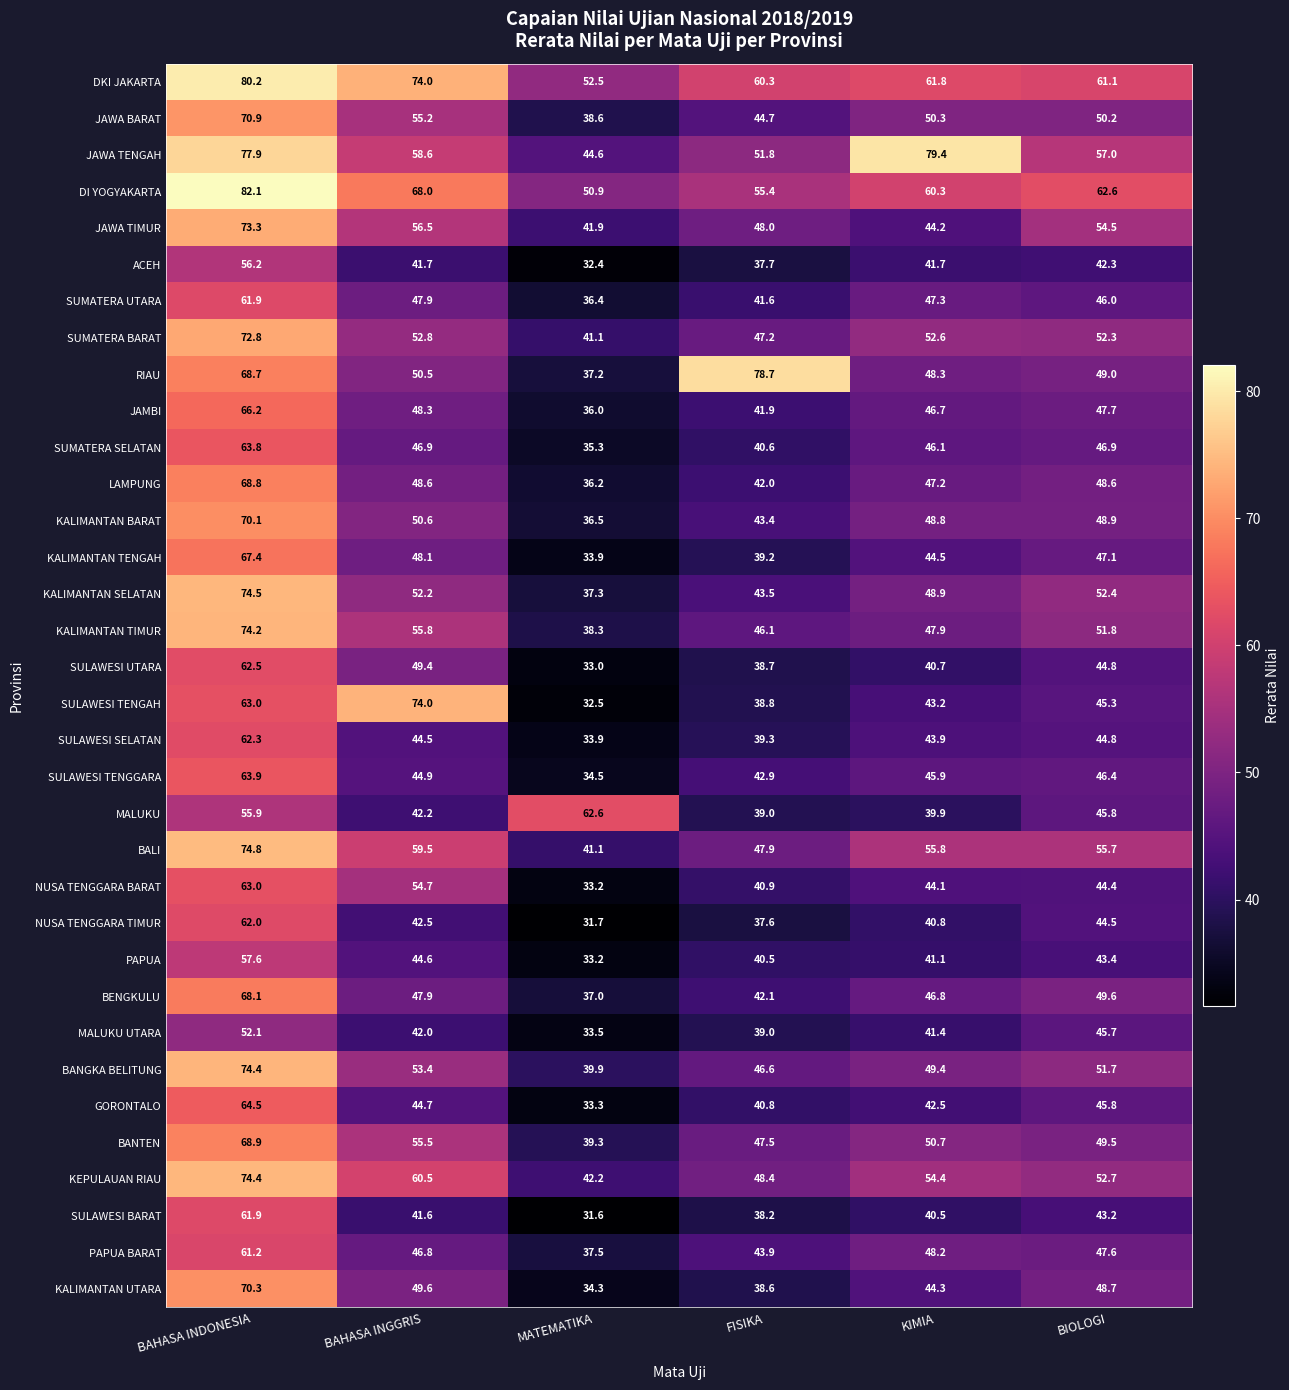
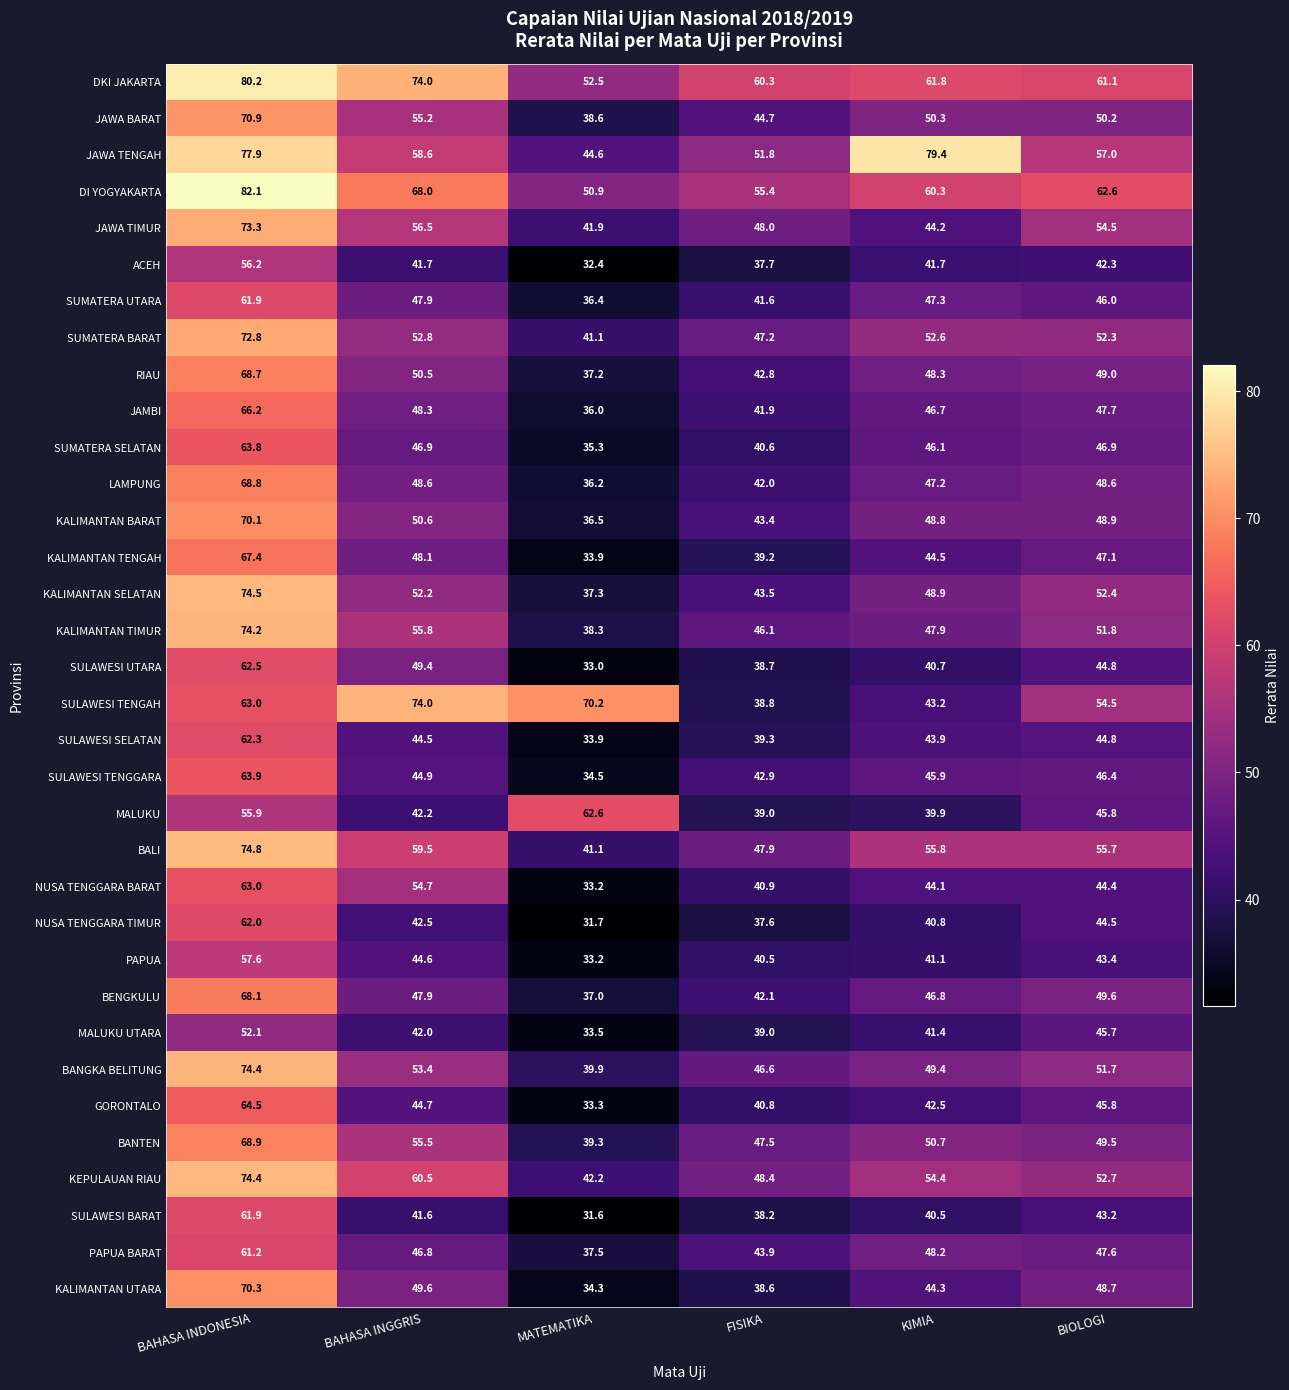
  {
    "RIAU": {
      "BAHASA INDONESIA": 68.7,
      "BAHASA INGGRIS": 50.5,
      "MATEMATIKA": 37.2,
-     "FISIKA": 78.7,
+     "FISIKA": 42.8,
      "KIMIA": 48.3,
      "BIOLOGI": 49.0
    },
    "SULAWESI TENGAH": {
      "BAHASA INDONESIA": 63.0,
      "BAHASA INGGRIS": 74.0,
-     "MATEMATIKA": 32.5,
+     "MATEMATIKA": 70.2,
      "FISIKA": 38.8,
      "KIMIA": 43.2,
-     "BIOLOGI": 45.3
+     "BIOLOGI": 54.5
    }
  }
